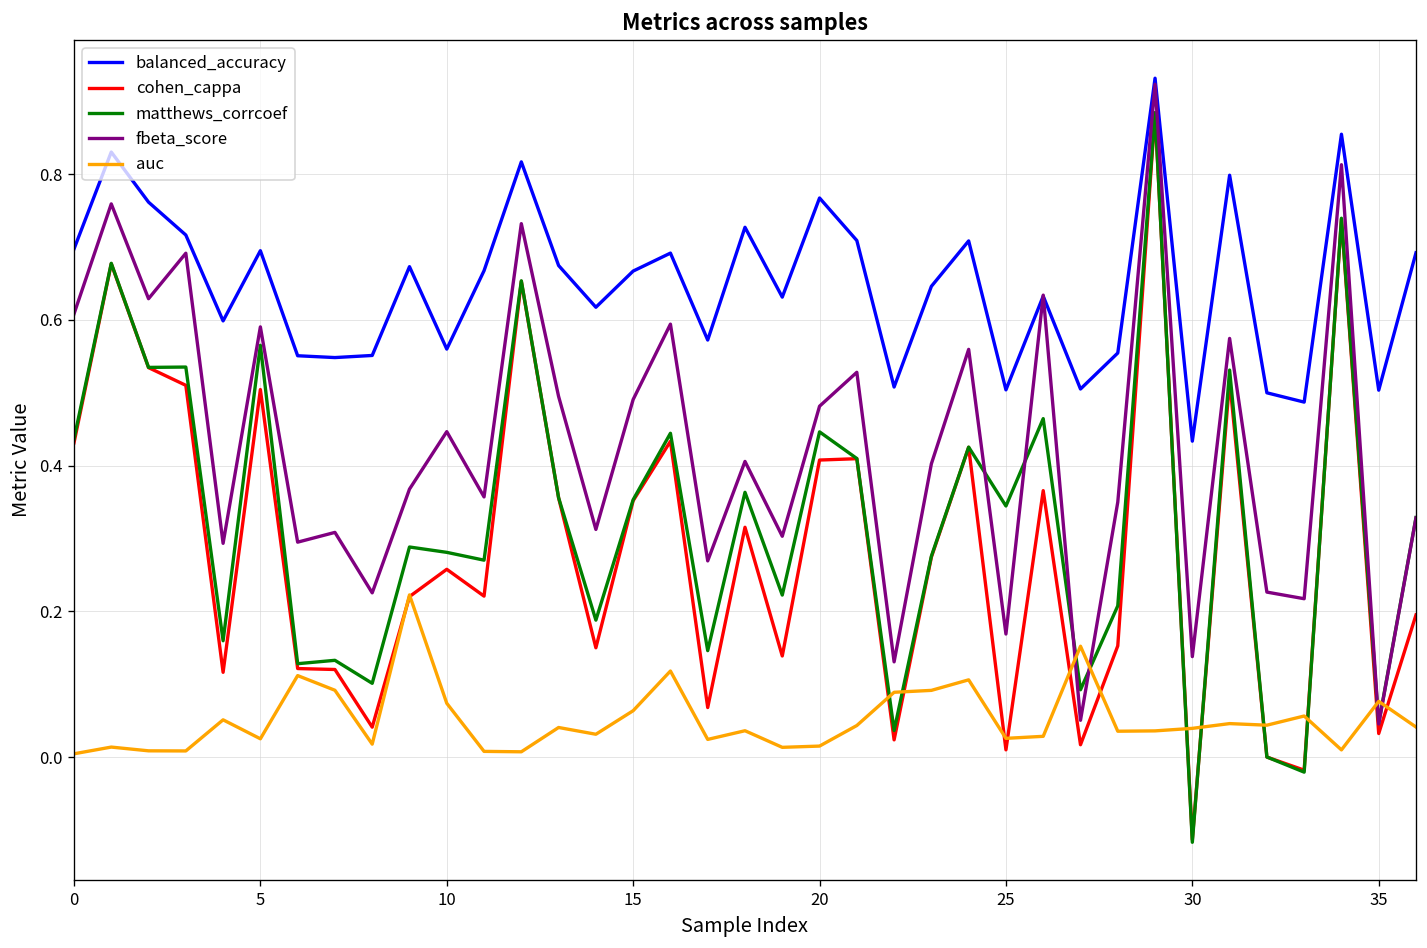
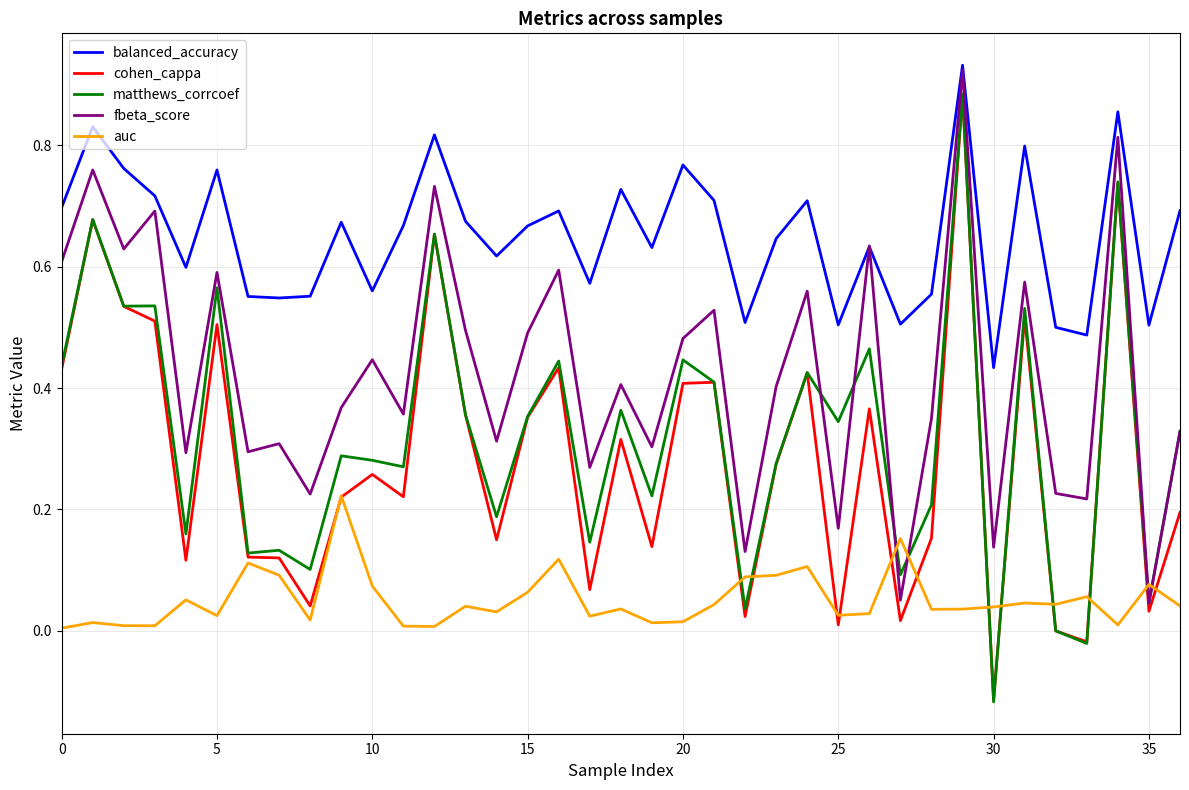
  {
    "balanced_accuracy": {
      "0": 0.70,
-     "5": 0.70,
+     "5": 0.76,
      "10": 0.56,
      "15": 0.67,
      "20": 0.77,
      "25": 0.50,
      "30": 0.43,
      "35": 0.50
    },
    "cohen_cappa": {
      "0": 0.43,
      "5": 0.50,
      "10": 0.26,
      "20": 0.41,
      "25": 0.01,
      "35": 0.03
    },
    "matthews_corrcoef": {
      "0": 0.44,
      "5": 0.57,
      "10": 0.28,
      "20": 0.45,
      "25": 0.34
    },
    "fbeta_score": {
      "0": 0.61,
      "5": 0.59,
      "10": 0.45,
      "15": 0.49,
      "20": 0.48,
      "25": 0.17,
      "30": 0.14
    },
    "auc": {
      "0": 0.00,
      "5": 0.03,
      "10": 0.07,
      "15": 0.06,
      "20": 0.02,
      "25": 0.03,
      "30": 0.04,
      "35": 0.08
    }
  }
